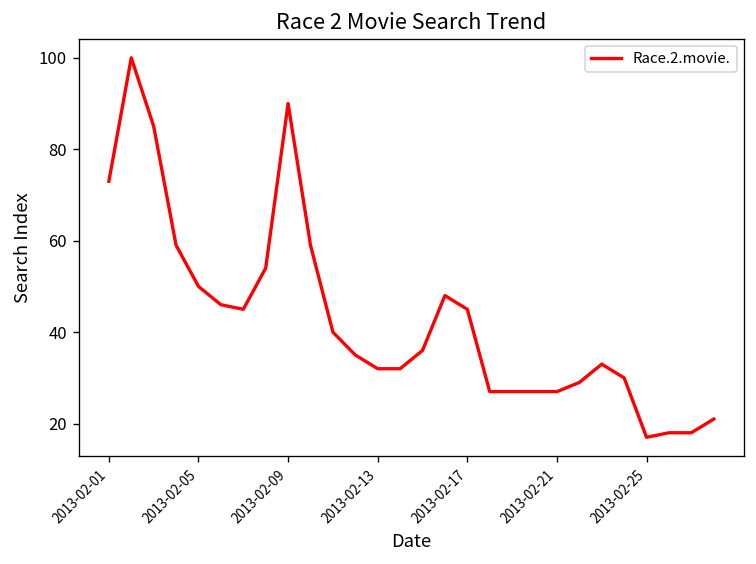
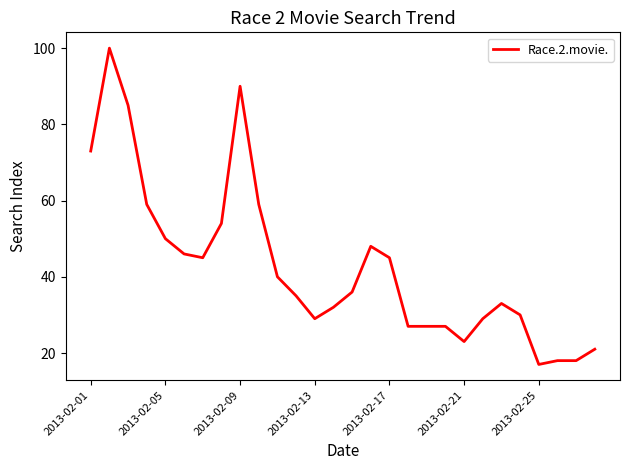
  {
    "2013-02-01": 73,
    "2013-02-05": 50,
    "2013-02-09": 90,
-   "2013-02-13": 32,
+   "2013-02-13": 29,
    "2013-02-17": 45,
-   "2013-02-21": 27,
+   "2013-02-21": 23,
    "2013-02-25": 17
  }
